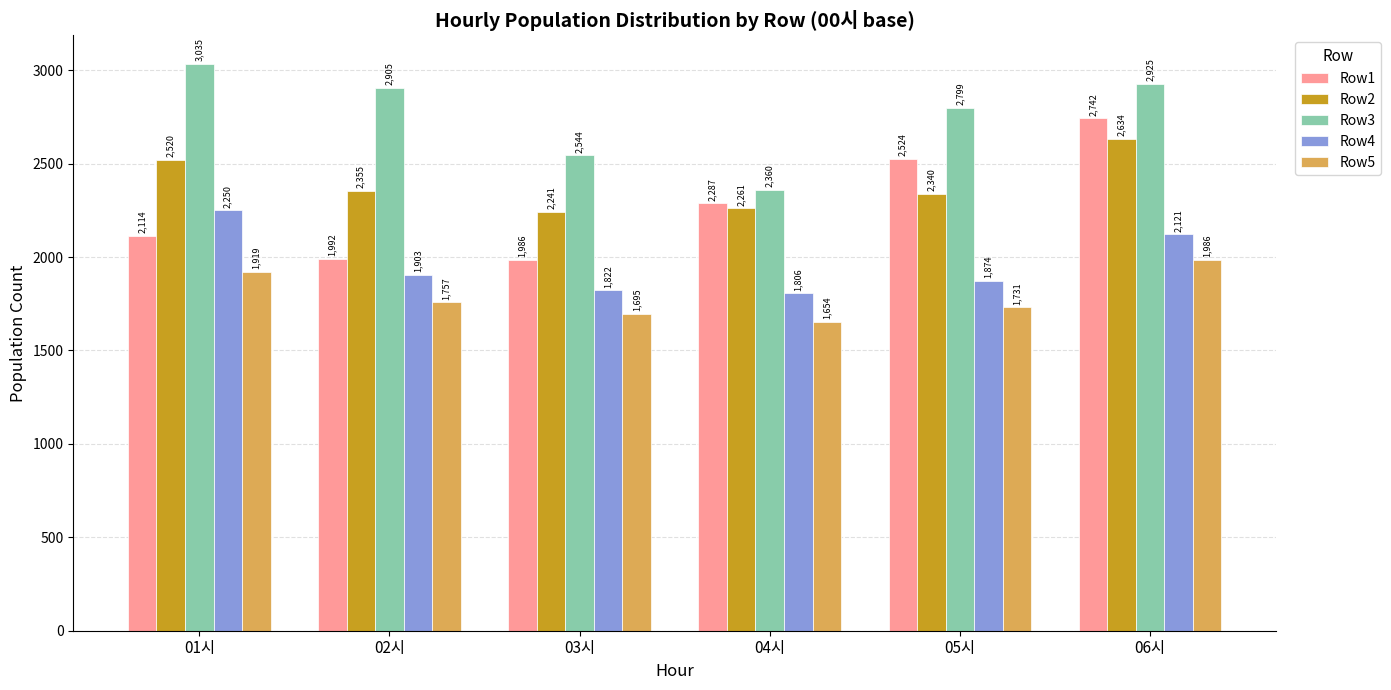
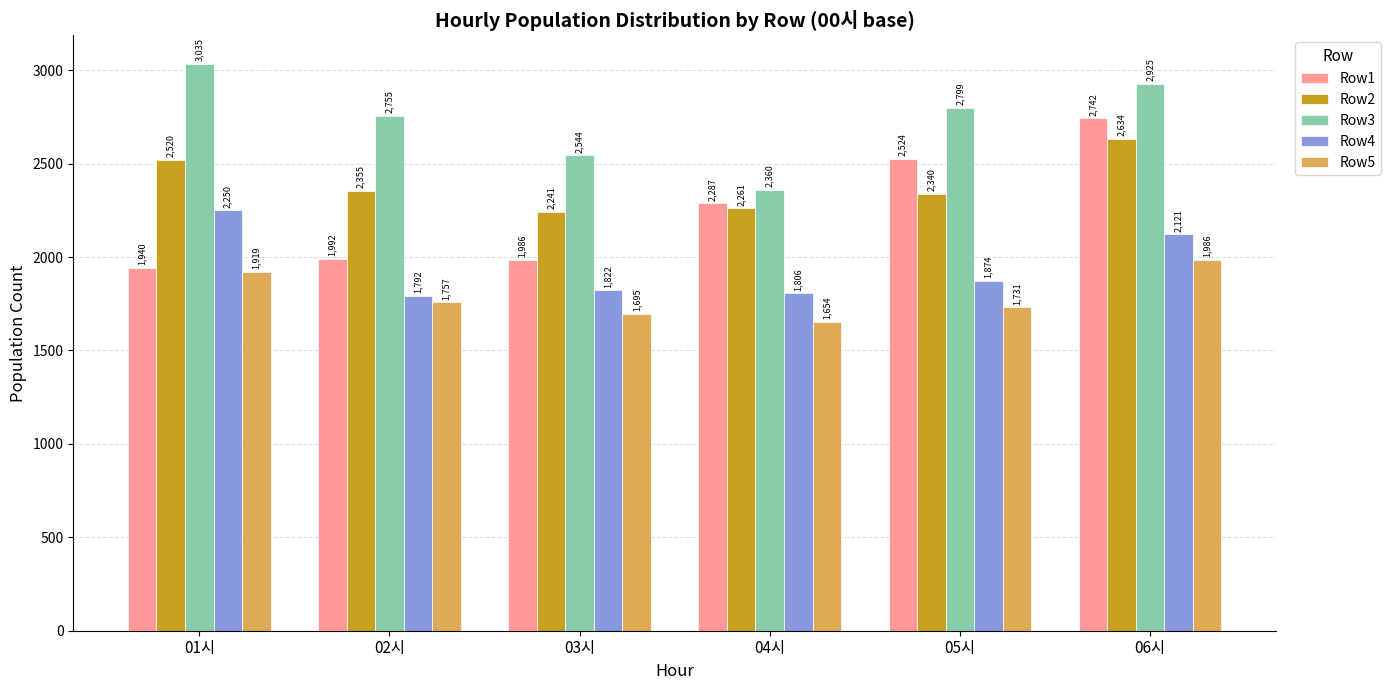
  {
    "Row1": {
-     "01시": "2,114",
+     "01시": "1,940",
      "02시": "1,992",
      "03시": "1,986",
      "04시": "2,287",
      "05시": "2,524",
      "06시": "2,742"
    },
    "Row3": {
      "01시": "3,035",
-     "02시": "2,905",
+     "02시": "2,755",
      "03시": "2,544",
      "04시": "2,360",
      "05시": "2,799",
      "06시": "2,925"
    },
    "Row4": {
      "01시": "2,250",
-     "02시": "1,903",
+     "02시": "1,792",
      "03시": "1,822",
      "04시": "1,806",
      "05시": "1,874",
      "06시": "2,121"
    }
  }
